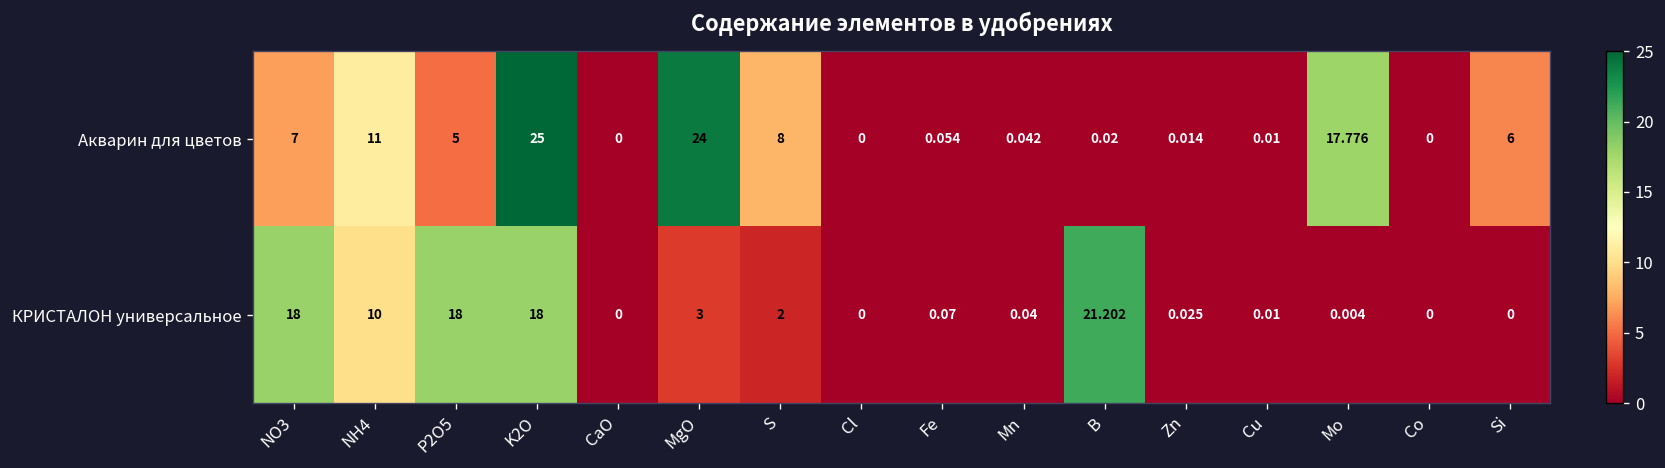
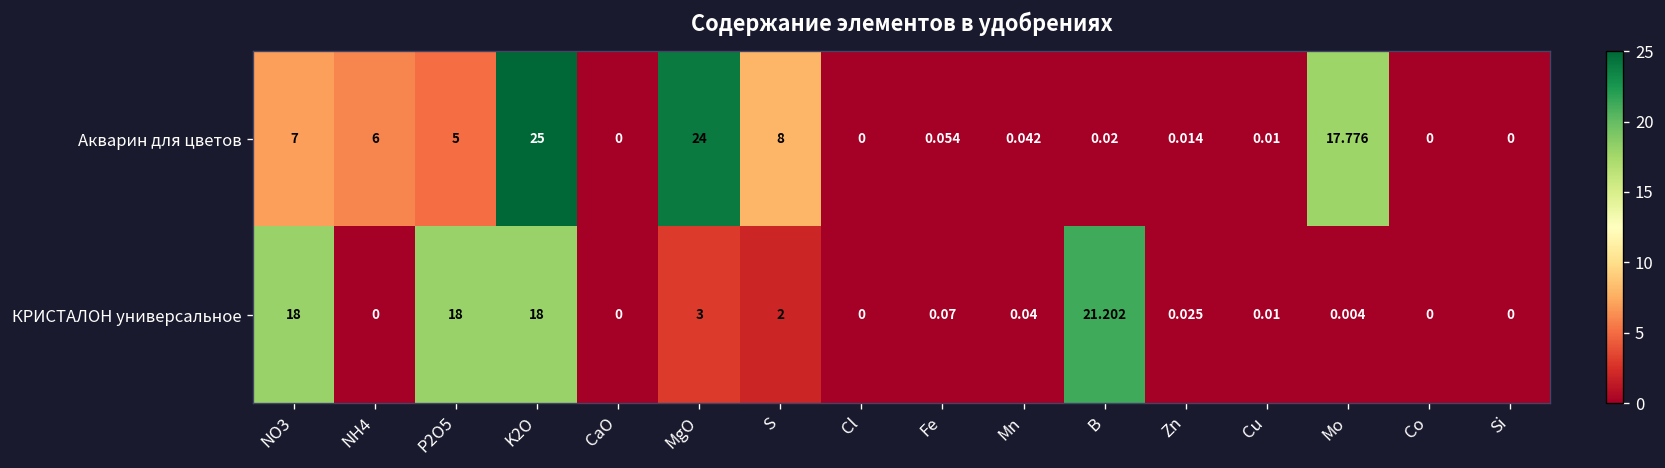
  {
    "Акварин для цветов": {
      "NO3": 7,
-     "NH4": 11,
+     "NH4": 6,
      "P2O5": 5,
      "K2O": 25,
      "CaO": 0,
      "MgO": 24,
      "S": 8,
      "Cl": 0,
      "Fe": 0.054,
      "Mn": 0.042,
      "B": 0.02,
      "Zn": 0.014,
      "Cu": 0.01,
      "Mo": 17.776,
      "Co": 0,
-     "Si": 6
+     "Si": 0
    },
    "КРИСТАЛОН универсальное": {
      "NO3": 18,
-     "NH4": 10,
+     "NH4": 0,
      "P2O5": 18,
      "K2O": 18,
      "CaO": 0,
      "MgO": 3,
      "S": 2,
      "Cl": 0,
      "Fe": 0.07,
      "Mn": 0.04,
      "B": 21.202,
      "Zn": 0.025,
      "Cu": 0.01,
      "Mo": 0.004,
      "Co": 0,
      "Si": 0
    }
  }
